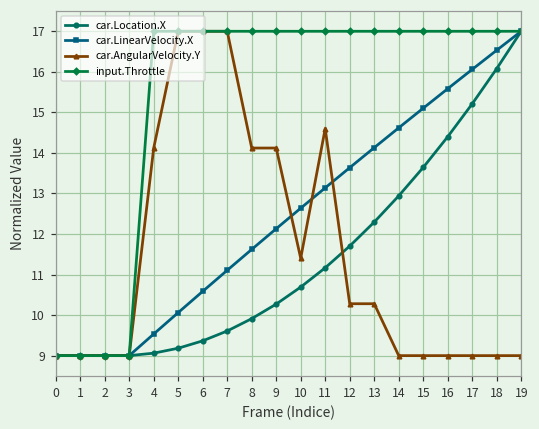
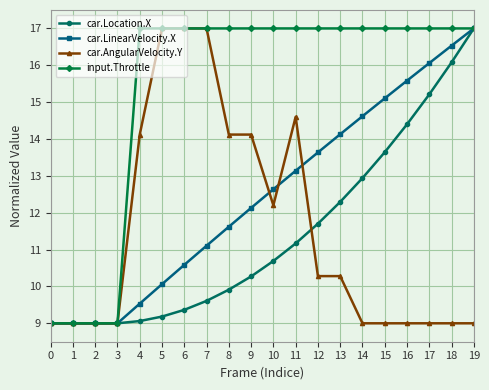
  {
    "car.AngularVelocity.Y": {
      "4": 14.1,
      "8": 14.1,
      "9": 14.1,
-     "10": 11.4,
+     "10": 12.2,
      "11": 14.6,
      "12": 10.3,
      "13": 10.3,
      "14": 9.0,
      "15": 9.0,
      "16": 9.0,
      "17": 9.0,
      "18": 9.0,
      "19": 9.0
    }
  }
